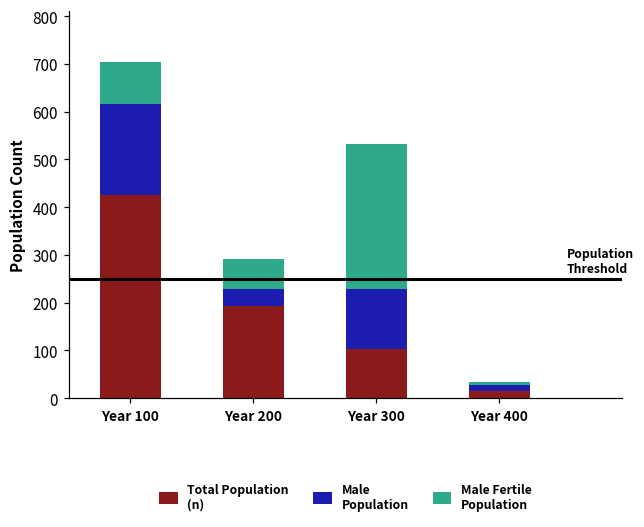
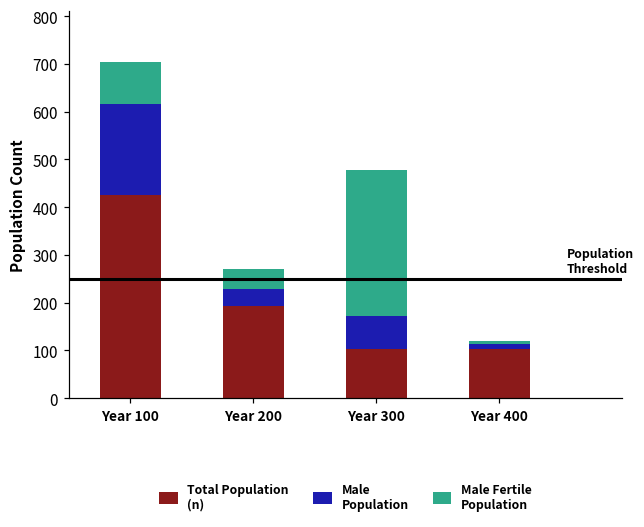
  {
    "Total Population (n)": {
      "Year 100": 430,
      "Year 200": 190,
      "Year 300": 100,
-     "Year 400": 20
+     "Year 400": 100
    },
    "Male Population": {
      "Year 100": 190,
      "Year 200": 40,
-     "Year 300": 130,
+     "Year 300": 70,
      "Year 400": 10
    },
    "Male Fertile Population": {
      "Year 100": 90,
-     "Year 200": 60,
+     "Year 200": 40,
      "Year 300": 310,
      "Year 400": 10
    }
  }
